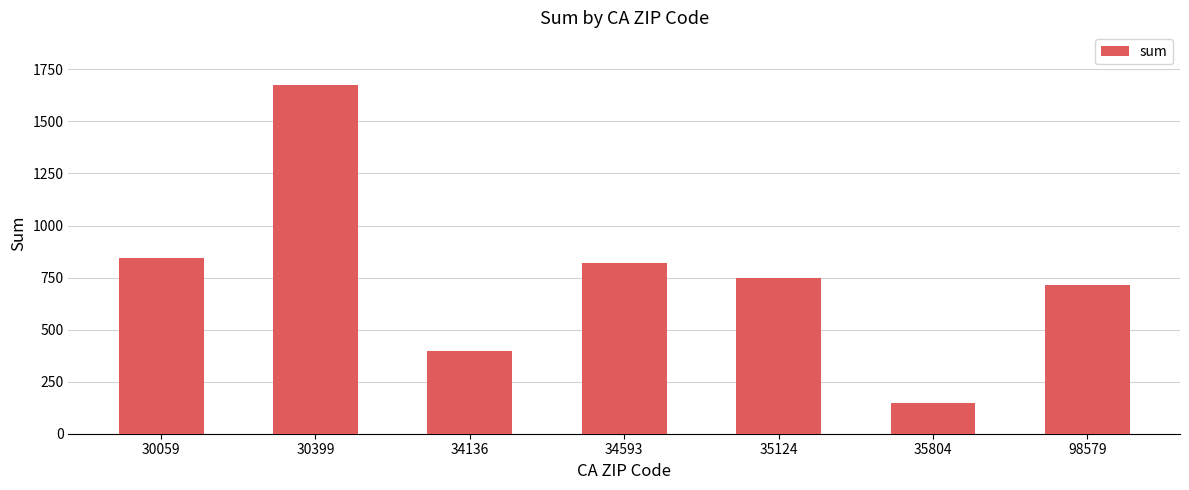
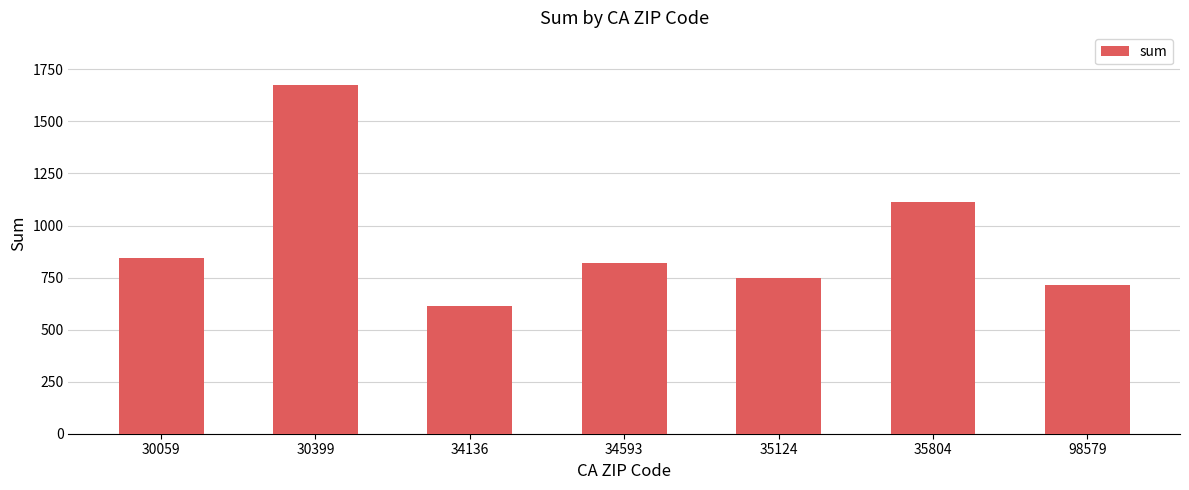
  {
    "30059": 840,
    "30399": 1680,
-   "34136": 400,
+   "34136": 610,
    "34593": 820,
    "35124": 750,
-   "35804": 150,
+   "35804": 1110,
    "98579": 710
  }
